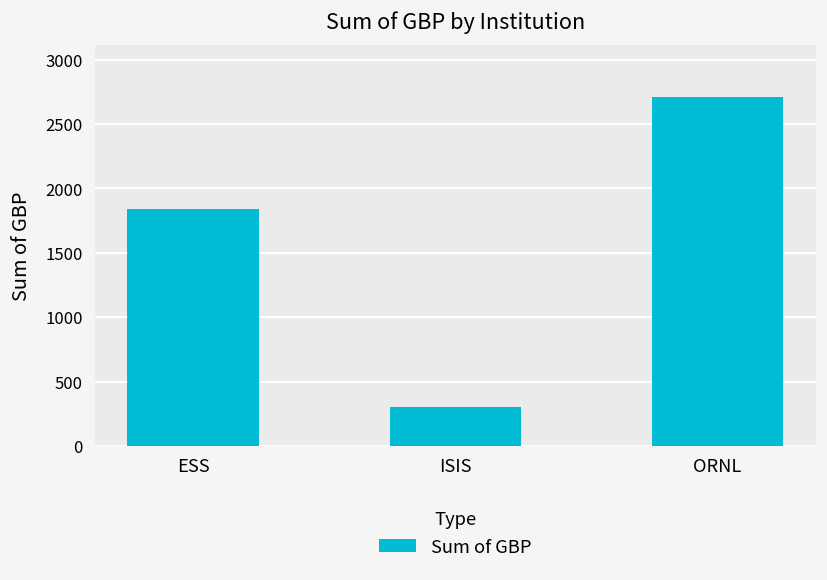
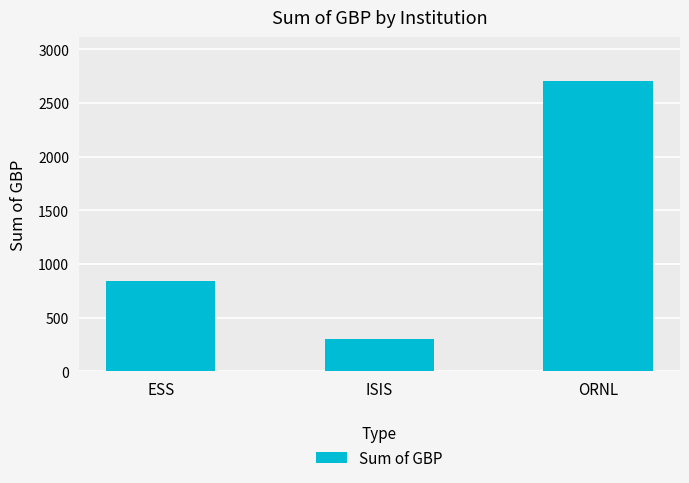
  {
-   "ESS": 1840,
+   "ESS": 840,
    "ISIS": 300,
    "ORNL": 2710
  }
